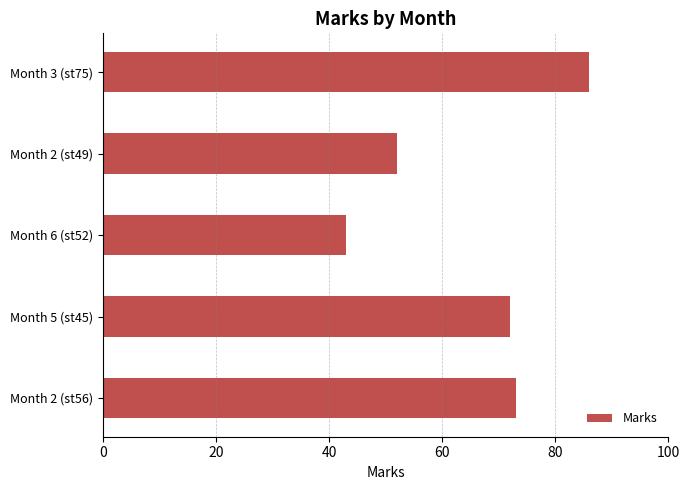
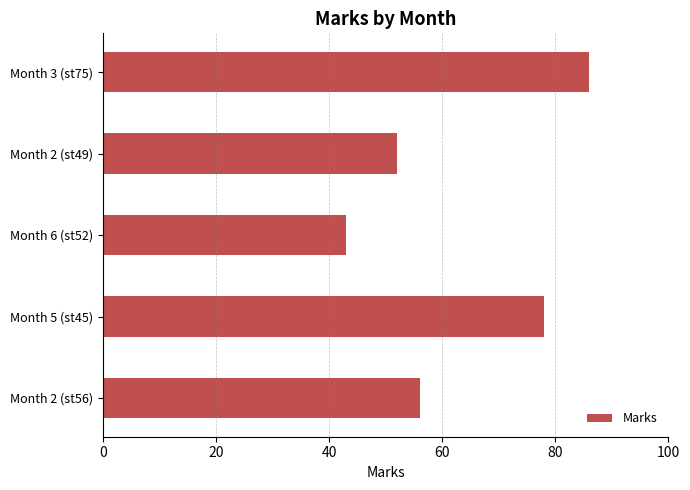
  {
    "Month 3 (st75)": 86,
    "Month 2 (st49)": 52,
    "Month 6 (st52)": 43,
-   "Month 5 (st45)": 72,
-   "Month 2 (st56)": 73
+   "Month 5 (st45)": 78,
+   "Month 2 (st56)": 56
  }
